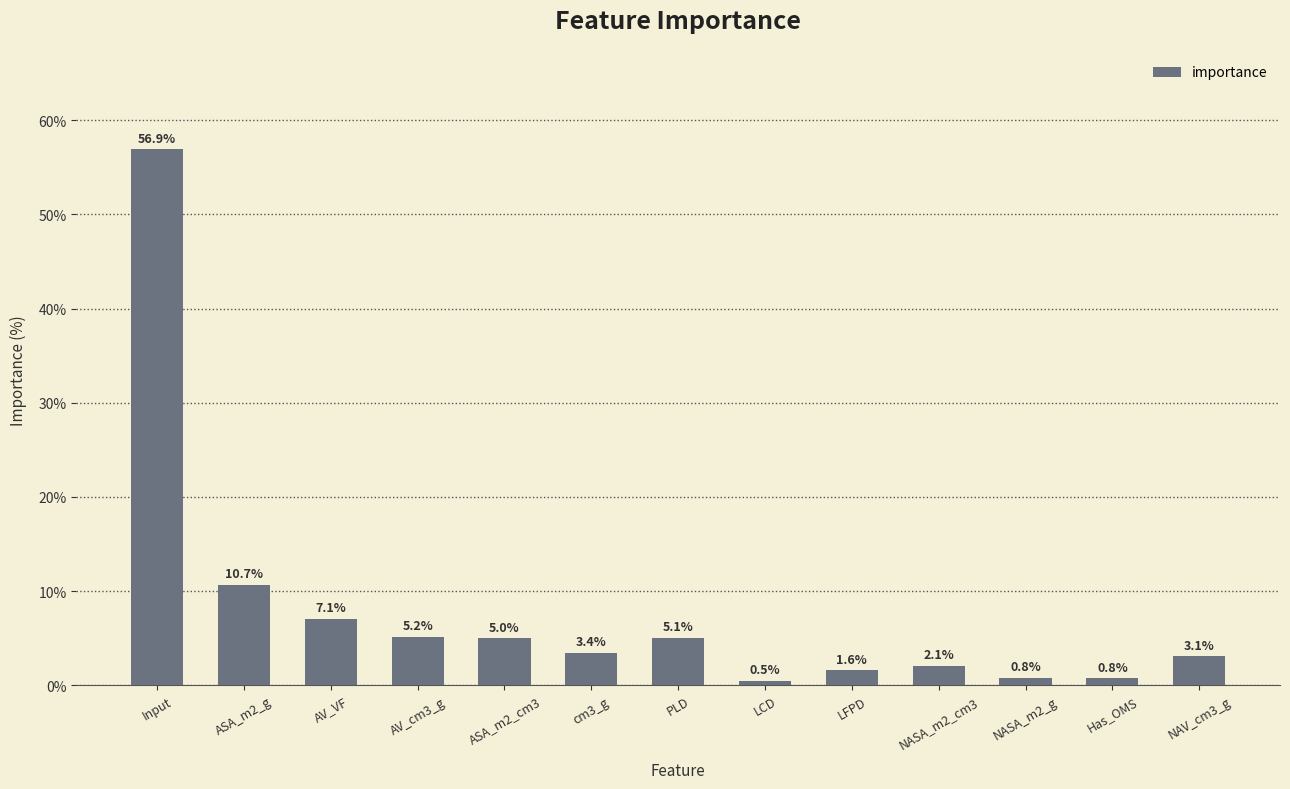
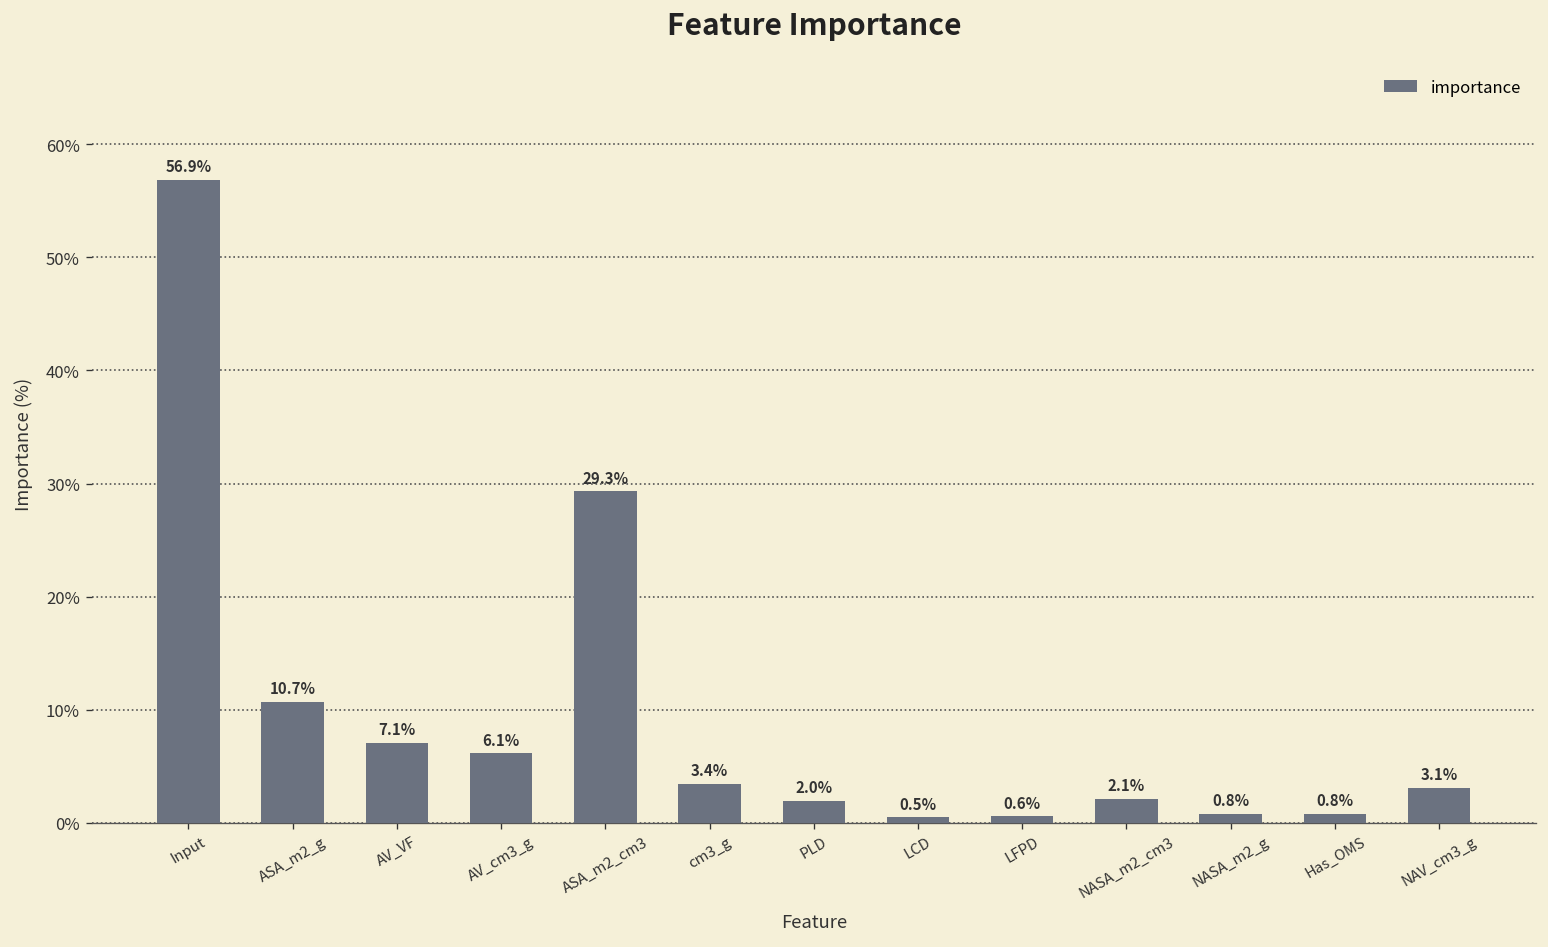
  {
    "Input": "56.9%",
    "ASA_m2_g": "10.7%",
    "AV_VF": "7.1%",
-   "AV_cm3_g": "5.2%",
-   "ASA_m2_cm3": "5.0%",
+   "AV_cm3_g": "6.1%",
+   "ASA_m2_cm3": "29.3%",
    "cm3_g": "3.4%",
-   "PLD": "5.1%",
+   "PLD": "2.0%",
    "LCD": "0.5%",
-   "LFPD": "1.6%",
+   "LFPD": "0.6%",
    "NASA_m2_cm3": "2.1%",
    "NASA_m2_g": "0.8%",
    "Has_OMS": "0.8%",
    "NAV_cm3_g": "3.1%"
  }
